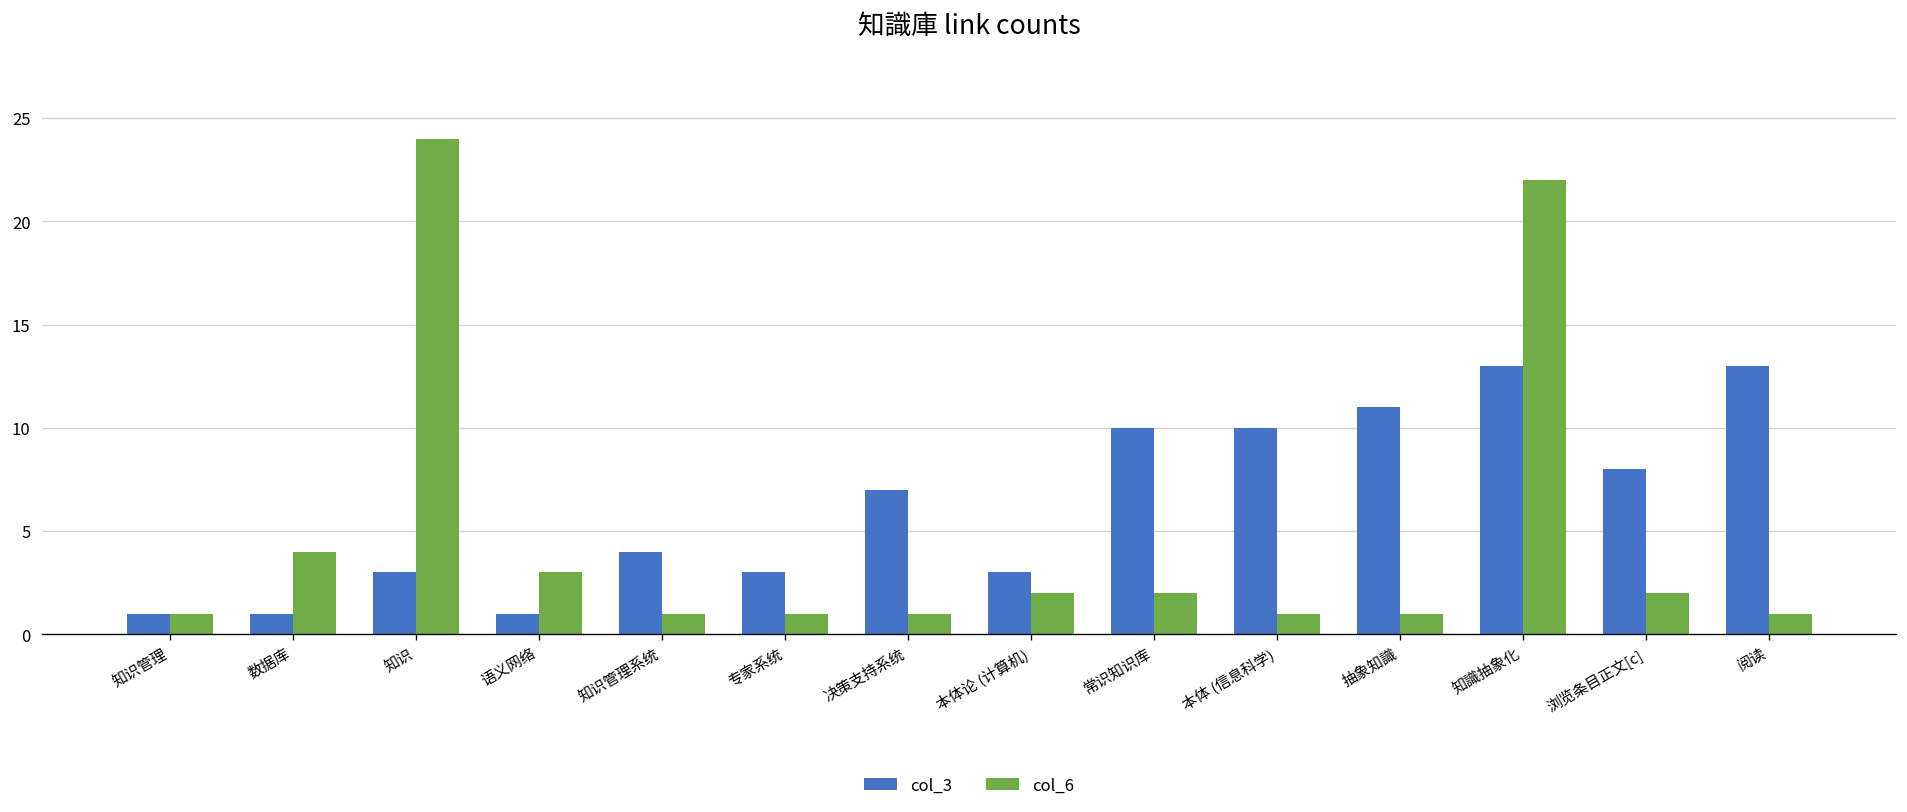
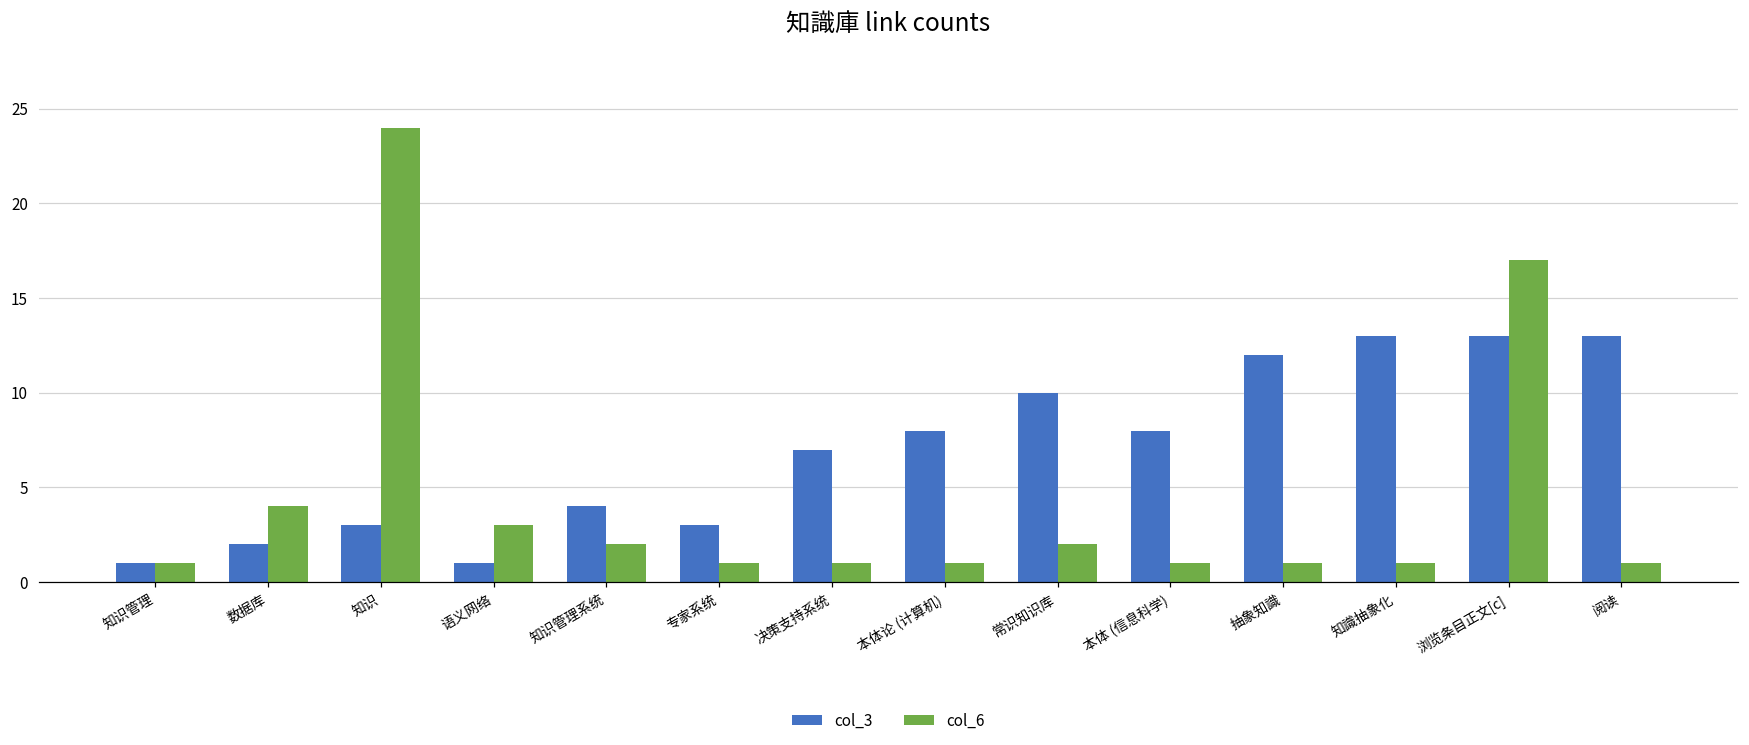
  {
    "col_3": {
      "知识管理": 1,
-     "数据库": 1,
+     "数据库": 2,
      "知识": 3,
      "语义网络": 1,
      "知识管理系统": 4,
      "专家系统": 3,
      "决策支持系统": 7,
-     "本体论 (计算机)": 3,
+     "本体论 (计算机)": 8,
      "常识知识库": 10,
-     "本体 (信息科学)": 10,
-     "抽象知識": 11,
+     "本体 (信息科学)": 8,
+     "抽象知識": 12,
      "知識抽象化": 13,
-     "浏览条目正文[c]": 8,
+     "浏览条目正文[c]": 13,
      "阅读": 13
    },
    "col_6": {
      "知识管理": 1,
      "数据库": 4,
      "知识": 24,
      "语义网络": 3,
-     "知识管理系统": 1,
+     "知识管理系统": 2,
      "专家系统": 1,
      "决策支持系统": 1,
-     "本体论 (计算机)": 2,
+     "本体论 (计算机)": 1,
      "常识知识库": 2,
      "本体 (信息科学)": 1,
      "抽象知識": 1,
-     "知識抽象化": 22,
-     "浏览条目正文[c]": 2,
+     "知識抽象化": 1,
+     "浏览条目正文[c]": 17,
      "阅读": 1
    }
  }
